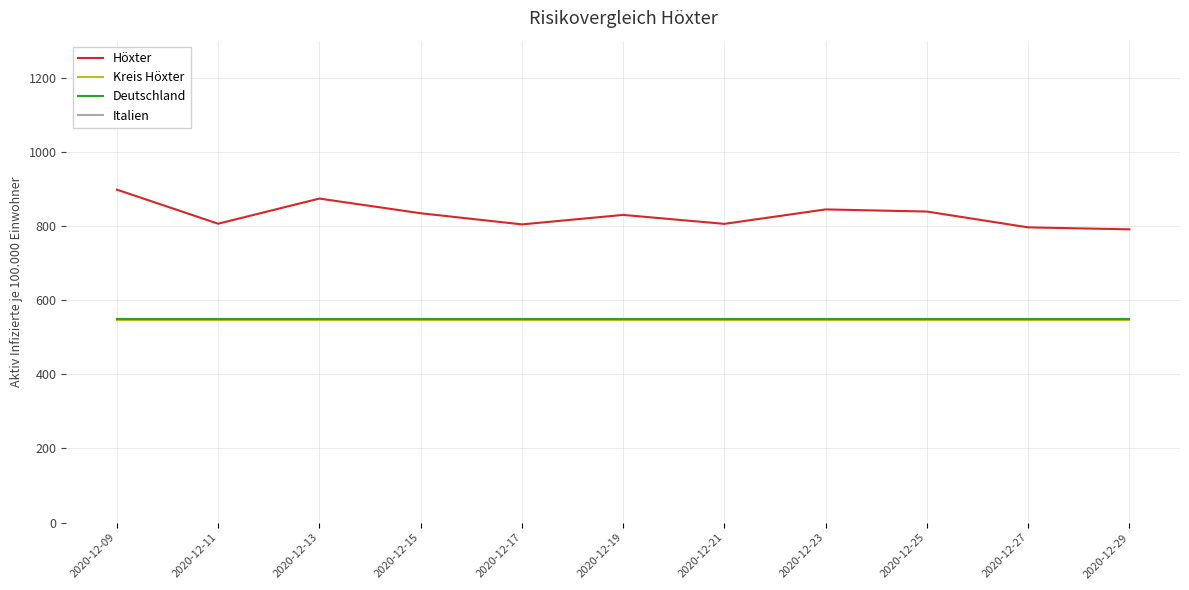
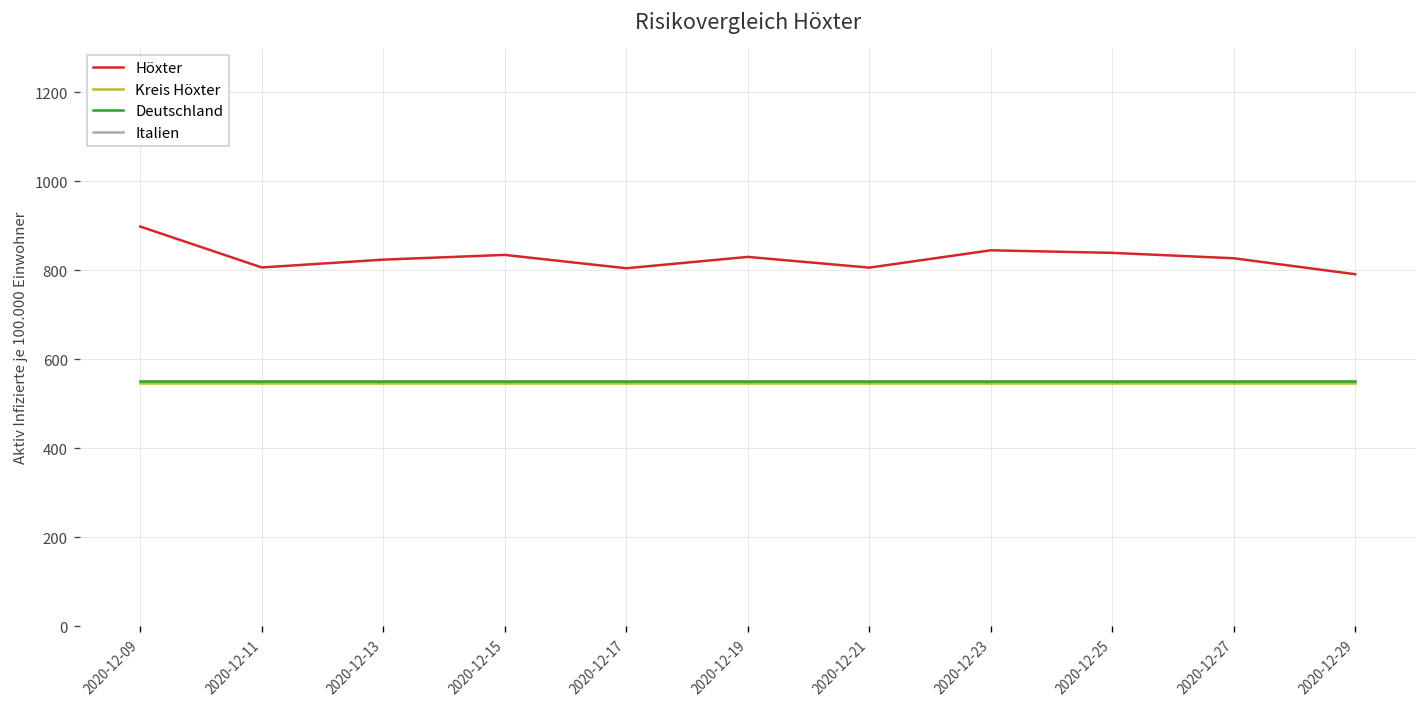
  {
    "Höxter": {
      "2020-12-09": 900,
      "2020-12-11": 810,
-     "2020-12-13": 870,
+     "2020-12-13": 820,
      "2020-12-15": 830,
      "2020-12-17": 800,
      "2020-12-19": 830,
      "2020-12-21": 810,
      "2020-12-23": 840,
      "2020-12-25": 840,
-     "2020-12-27": 800,
+     "2020-12-27": 830,
      "2020-12-29": 790
    }
  }
